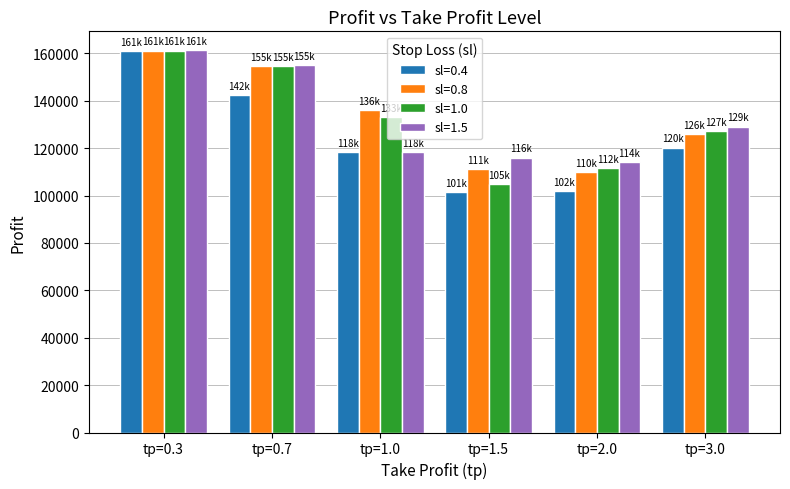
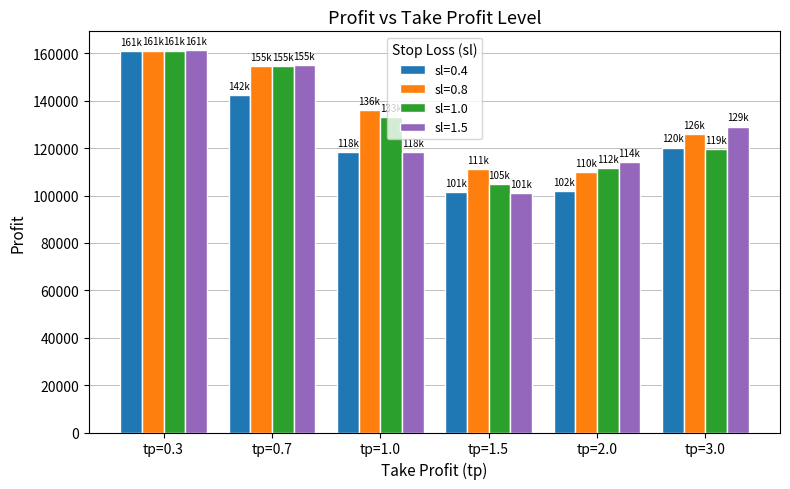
  {
    "sl=0.4": {
      "tp=0.3": "161k",
      "tp=0.7": "142k",
      "tp=1.0": "118k",
      "tp=1.5": "101k",
      "tp=2.0": "102k",
      "tp=3.0": "120k"
    },
    "sl=0.8": {
      "tp=0.3": "161k",
      "tp=0.7": "155k",
      "tp=1.0": "136k",
      "tp=1.5": "111k",
      "tp=2.0": "110k",
      "tp=3.0": "126k"
    },
    "sl=1.0": {
      "tp=0.3": "161k",
      "tp=0.7": "155k",
      "tp=1.5": "105k",
      "tp=2.0": "112k",
-     "tp=3.0": "127k"
+     "tp=3.0": "119k"
    },
    "sl=1.5": {
      "tp=0.3": "161k",
      "tp=0.7": "155k",
-     "tp=1.5": "116k",
+     "tp=1.5": "101k",
      "tp=2.0": "114k",
      "tp=3.0": "129k"
    }
  }
